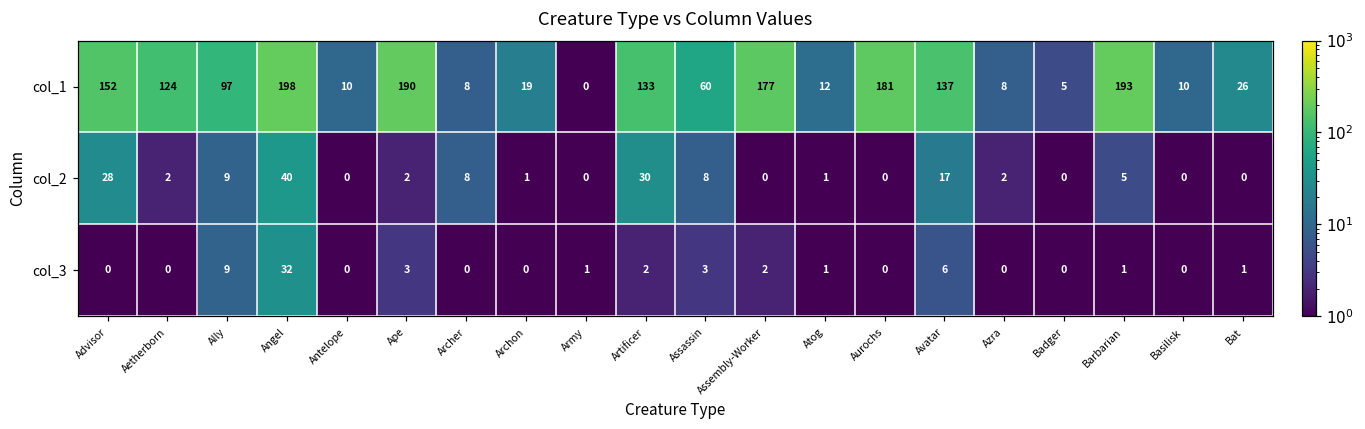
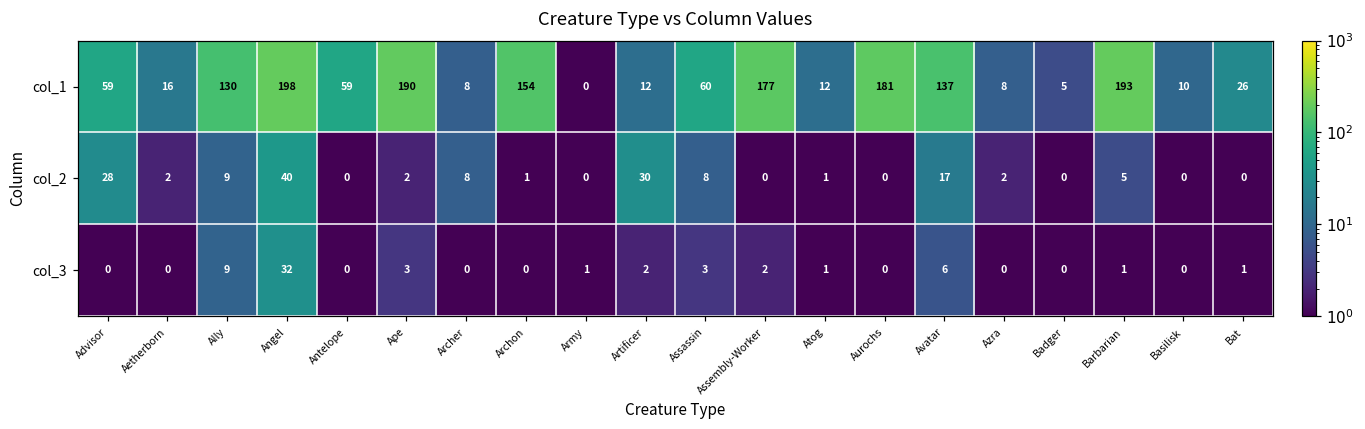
  {
    "col_1": {
-     "Advisor": 152,
-     "Aetherborn": 124,
-     "Ally": 97,
+     "Advisor": 59,
+     "Aetherborn": 16,
+     "Ally": 130,
      "Angel": 198,
-     "Antelope": 10,
+     "Antelope": 59,
      "Ape": 190,
      "Archer": 8,
-     "Archon": 19,
+     "Archon": 154,
      "Army": 0,
-     "Artificer": 133,
+     "Artificer": 12,
      "Assassin": 60,
      "Assembly-Worker": 177,
      "Atog": 12,
      "Aurochs": 181,
      "Avatar": 137,
      "Azra": 8,
      "Badger": 5,
      "Barbarian": 193,
      "Basilisk": 10,
      "Bat": 26
    },
    "col_2": {
      "Advisor": 28,
      "Aetherborn": 2,
      "Ally": 9,
      "Angel": 40,
      "Antelope": 0,
      "Ape": 2,
      "Archer": 8,
      "Archon": 1,
      "Army": 0,
      "Artificer": 30,
      "Assassin": 8,
      "Assembly-Worker": 0,
      "Atog": 1,
      "Aurochs": 0,
      "Avatar": 17,
      "Azra": 2,
      "Badger": 0,
      "Barbarian": 5,
      "Basilisk": 0,
      "Bat": 0
    },
    "col_3": {
      "Advisor": 0,
      "Aetherborn": 0,
      "Ally": 9,
      "Angel": 32,
      "Antelope": 0,
      "Ape": 3,
      "Archer": 0,
      "Archon": 0,
      "Army": 1,
      "Artificer": 2,
      "Assassin": 3,
      "Assembly-Worker": 2,
      "Atog": 1,
      "Aurochs": 0,
      "Avatar": 6,
      "Azra": 0,
      "Badger": 0,
      "Barbarian": 1,
      "Basilisk": 0,
      "Bat": 1
    }
  }
